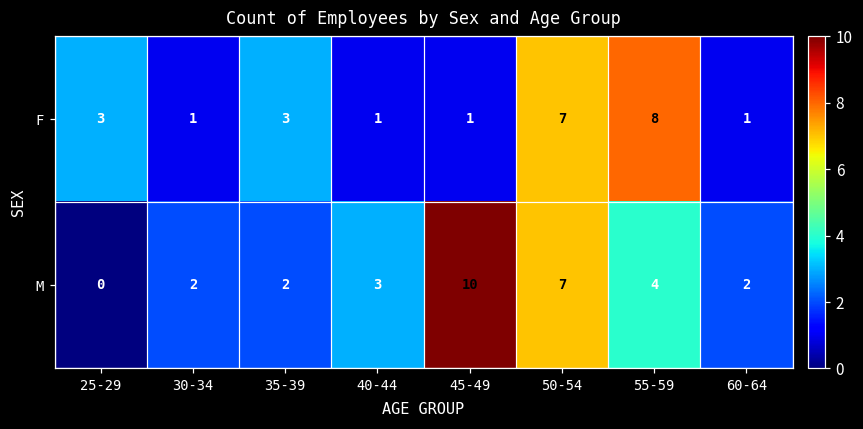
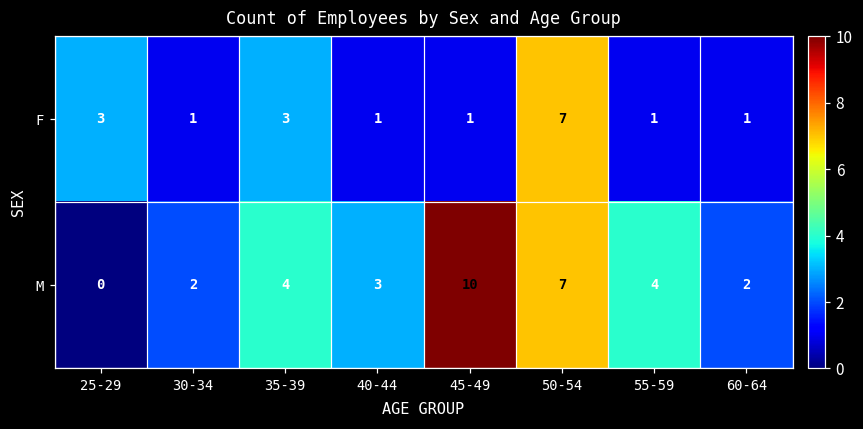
  {
    "F": {
      "25-29": 3,
      "30-34": 1,
      "35-39": 3,
      "40-44": 1,
      "45-49": 1,
      "50-54": 7,
-     "55-59": 8,
+     "55-59": 1,
      "60-64": 1
    },
    "M": {
      "25-29": 0,
      "30-34": 2,
-     "35-39": 2,
+     "35-39": 4,
      "40-44": 3,
      "45-49": 10,
      "50-54": 7,
      "55-59": 4,
      "60-64": 2
    }
  }
